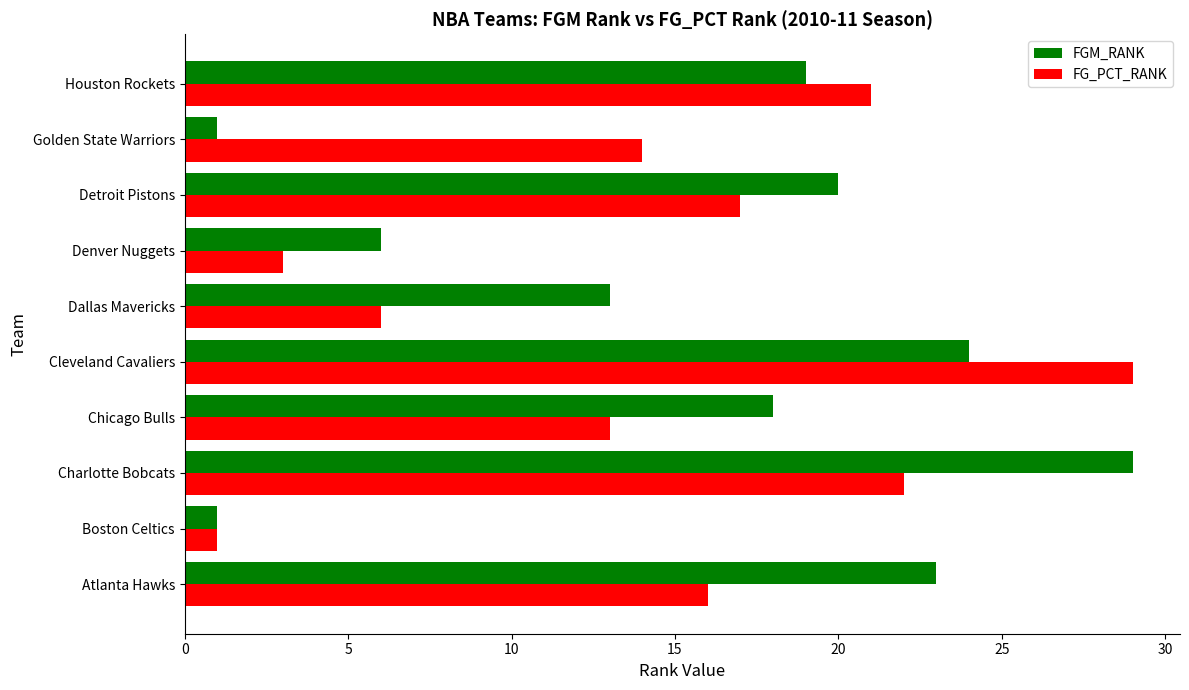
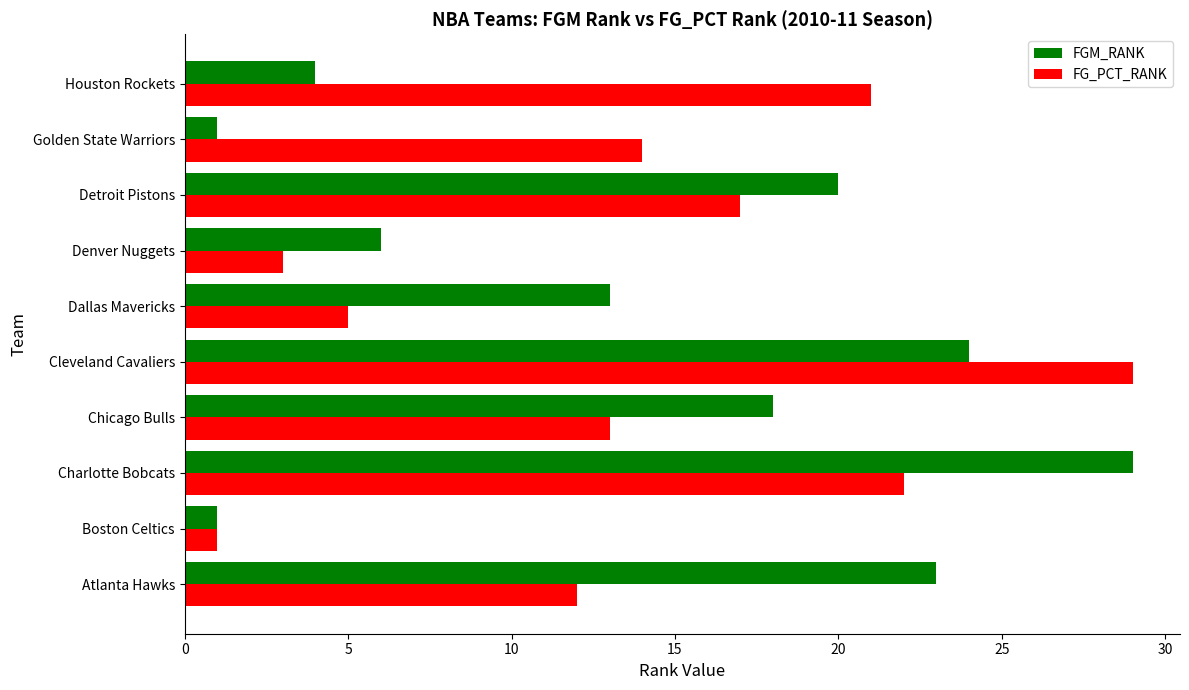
  {
    "FGM_RANK": {
-     "Houston Rockets": 19,
+     "Houston Rockets": 4,
      "Golden State Warriors": 1,
      "Detroit Pistons": 20,
      "Denver Nuggets": 6,
      "Dallas Mavericks": 13,
      "Cleveland Cavaliers": 24,
      "Chicago Bulls": 18,
      "Charlotte Bobcats": 29,
      "Boston Celtics": 1,
      "Atlanta Hawks": 23
    },
    "FG_PCT_RANK": {
      "Houston Rockets": 21,
      "Golden State Warriors": 14,
      "Detroit Pistons": 17,
      "Denver Nuggets": 3,
-     "Dallas Mavericks": 6,
+     "Dallas Mavericks": 5,
      "Cleveland Cavaliers": 29,
      "Chicago Bulls": 13,
      "Charlotte Bobcats": 22,
      "Boston Celtics": 1,
-     "Atlanta Hawks": 16
+     "Atlanta Hawks": 12
    }
  }
